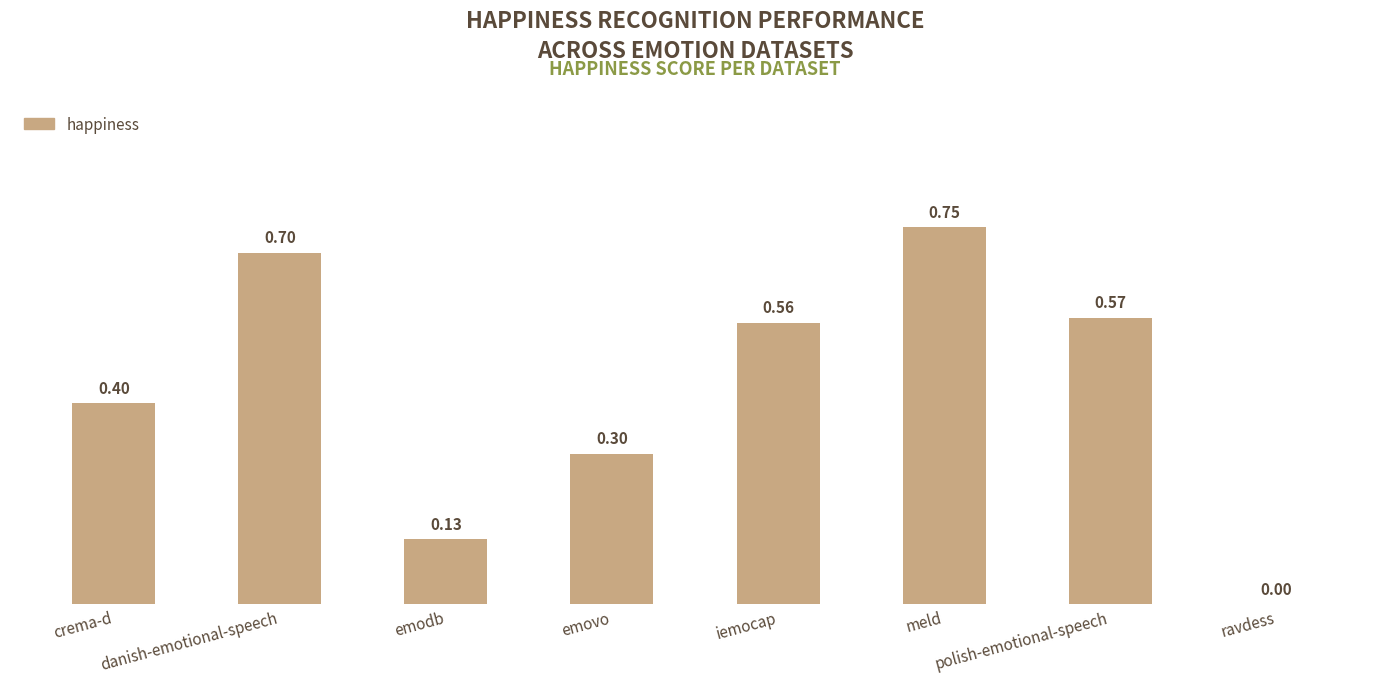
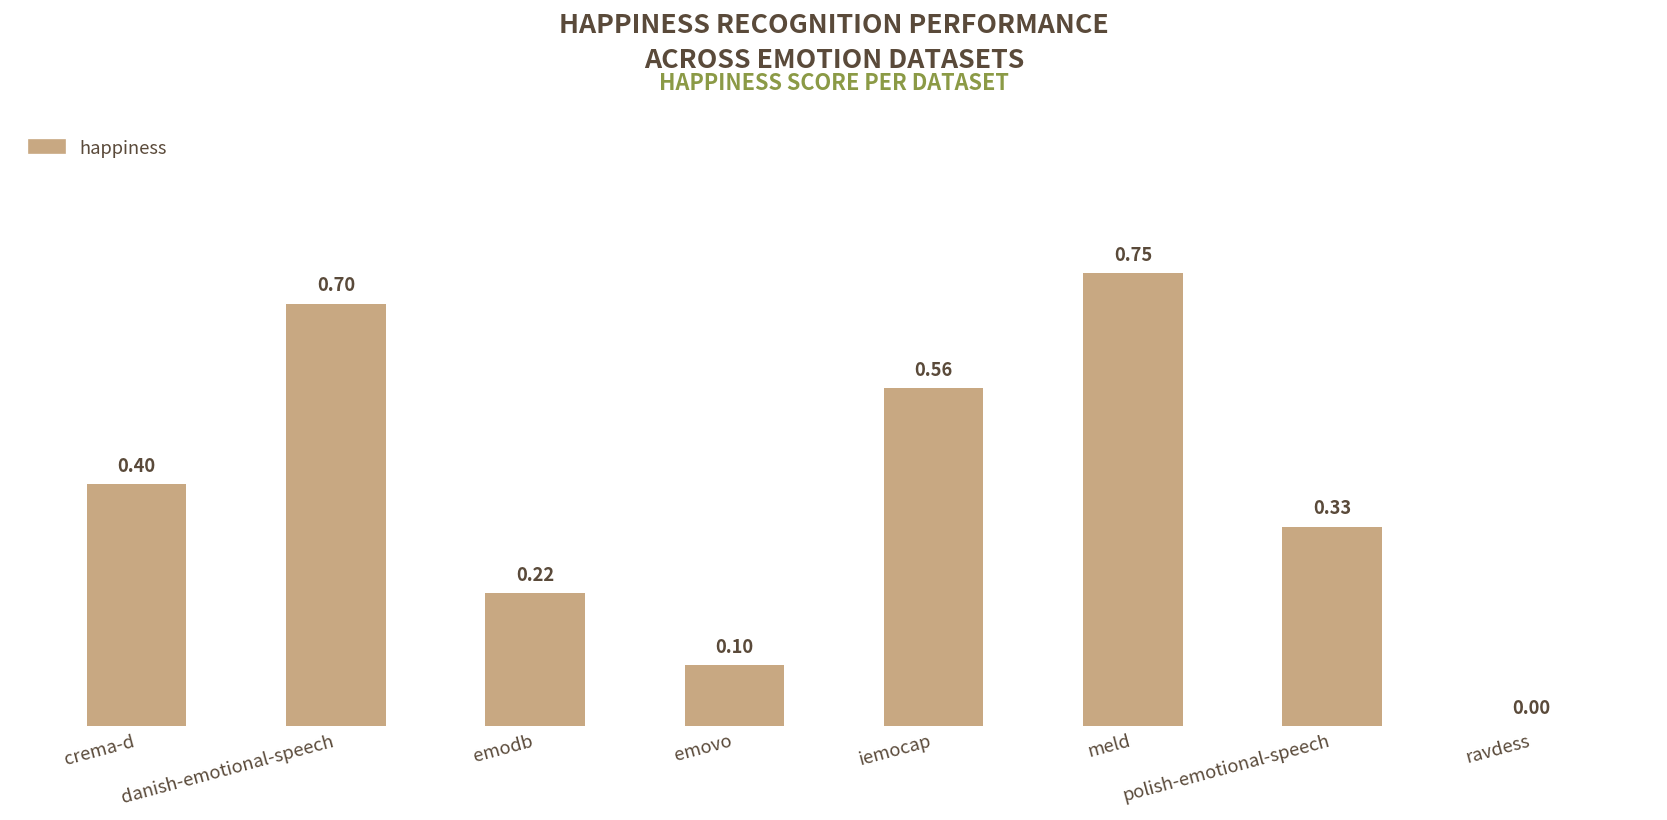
  {
    "crema-d": 0.40,
    "danish-emotional-speech": 0.70,
-   "emodb": 0.13,
-   "emovo": 0.30,
+   "emodb": 0.22,
+   "emovo": 0.10,
    "iemocap": 0.56,
    "meld": 0.75,
-   "polish-emotional-speech": 0.57,
+   "polish-emotional-speech": 0.33,
    "ravdess": 0.00
  }
